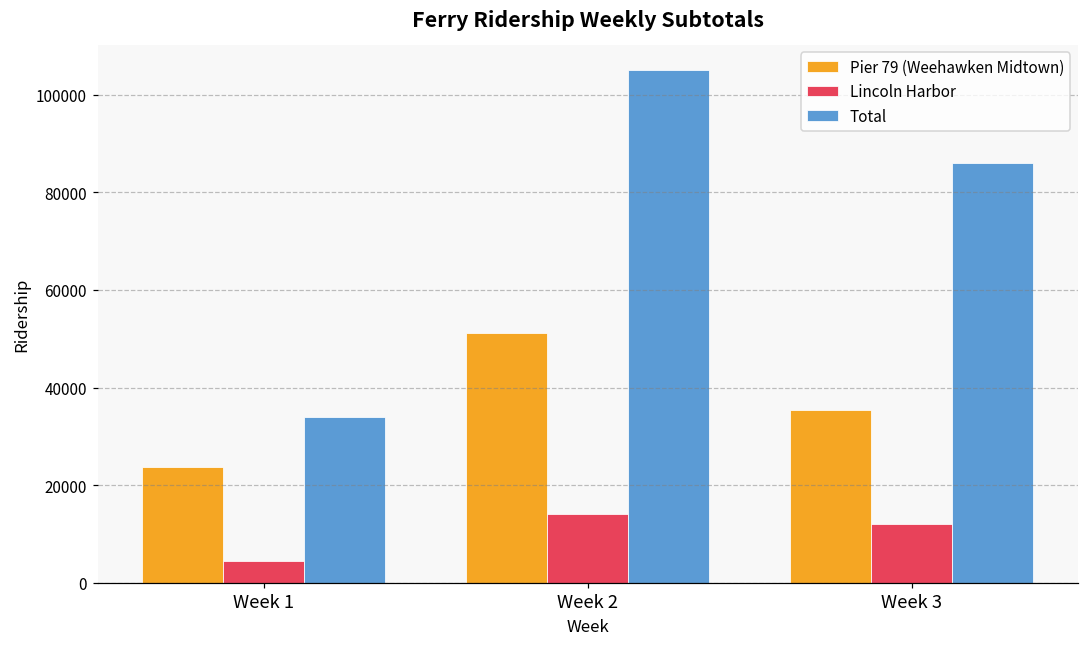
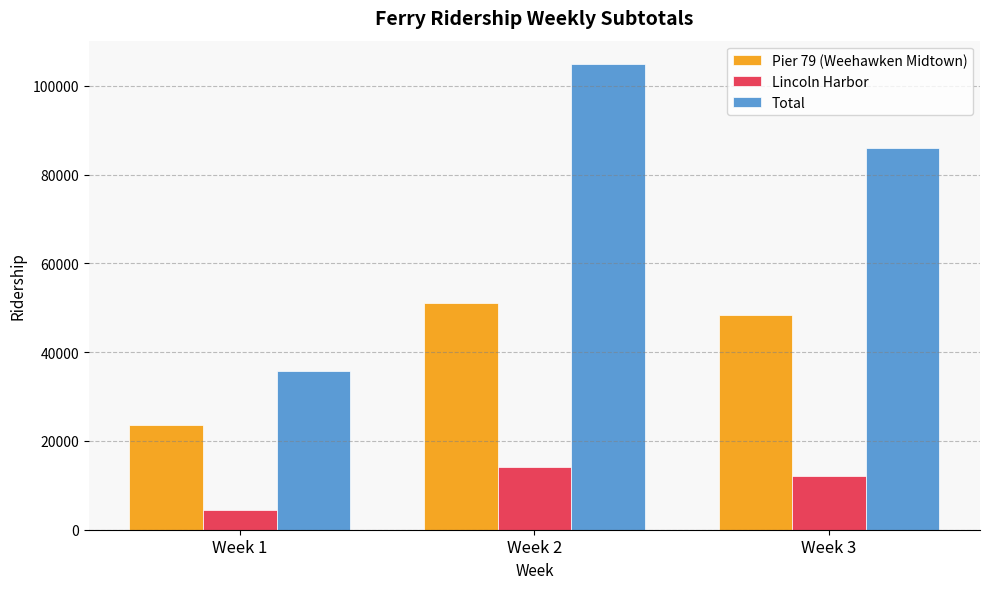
  {
    "Pier 79 (Weehawken Midtown)": {
      "Week 1": 24000,
      "Week 2": 51000,
-     "Week 3": 35000
+     "Week 3": 48000
    },
    "Lincoln Harbor": {
      "Week 1": 5000,
      "Week 2": 14000,
      "Week 3": 12000
    },
    "Total": {
-     "Week 1": 34000,
+     "Week 1": 36000,
      "Week 2": 105000,
      "Week 3": 86000
    }
  }
